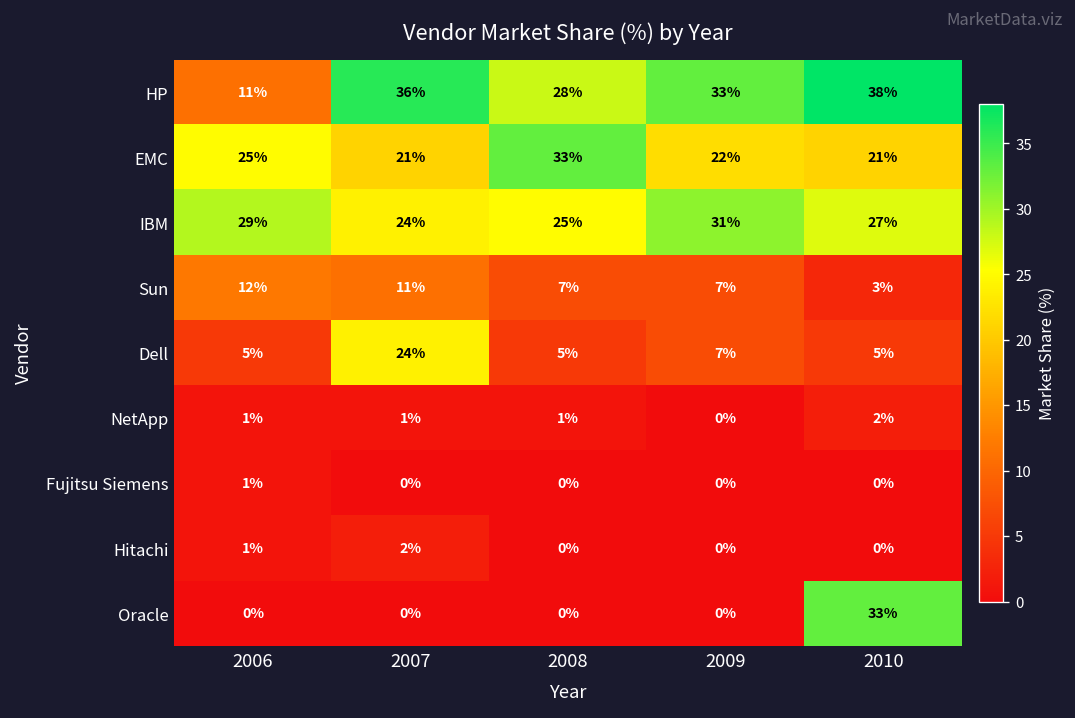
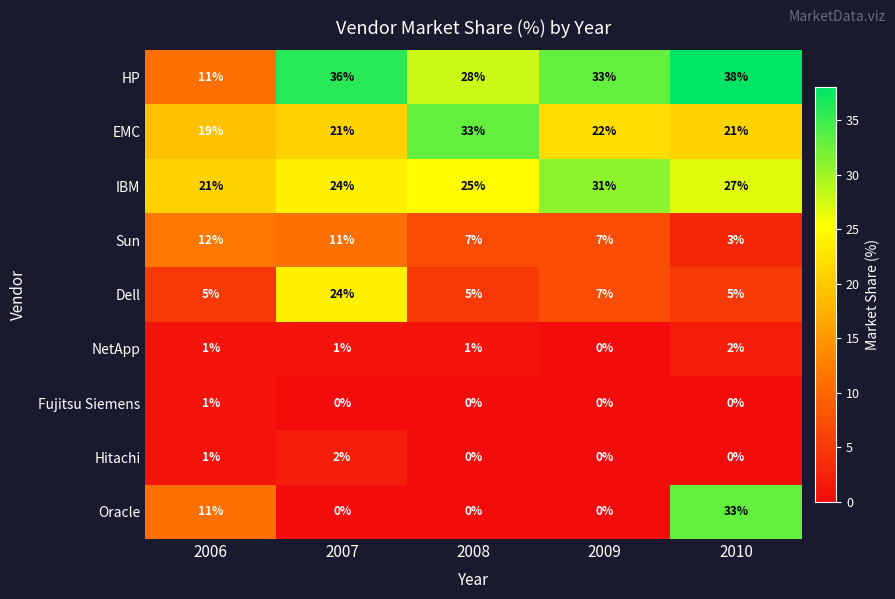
  {
    "HP": {
      "2006": "11%",
      "2007": "36%",
      "2008": "28%",
      "2009": "33%",
      "2010": "38%"
    },
    "EMC": {
-     "2006": "25%",
+     "2006": "19%",
      "2007": "21%",
      "2008": "33%",
      "2009": "22%",
      "2010": "21%"
    },
    "IBM": {
-     "2006": "29%",
+     "2006": "21%",
      "2007": "24%",
      "2008": "25%",
      "2009": "31%",
      "2010": "27%"
    },
    "Sun": {
      "2006": "12%",
      "2007": "11%",
      "2008": "7%",
      "2009": "7%",
      "2010": "3%"
    },
    "Dell": {
      "2006": "5%",
      "2007": "24%",
      "2008": "5%",
      "2009": "7%",
      "2010": "5%"
    },
    "NetApp": {
      "2006": "1%",
      "2007": "1%",
      "2008": "1%",
      "2009": "0%",
      "2010": "2%"
    },
    "Fujitsu Siemens": {
      "2006": "1%",
      "2007": "0%",
      "2008": "0%",
      "2009": "0%",
      "2010": "0%"
    },
    "Hitachi": {
      "2006": "1%",
      "2007": "2%",
      "2008": "0%",
      "2009": "0%",
      "2010": "0%"
    },
    "Oracle": {
-     "2006": "0%",
+     "2006": "11%",
      "2007": "0%",
      "2008": "0%",
      "2009": "0%",
      "2010": "33%"
    }
  }
